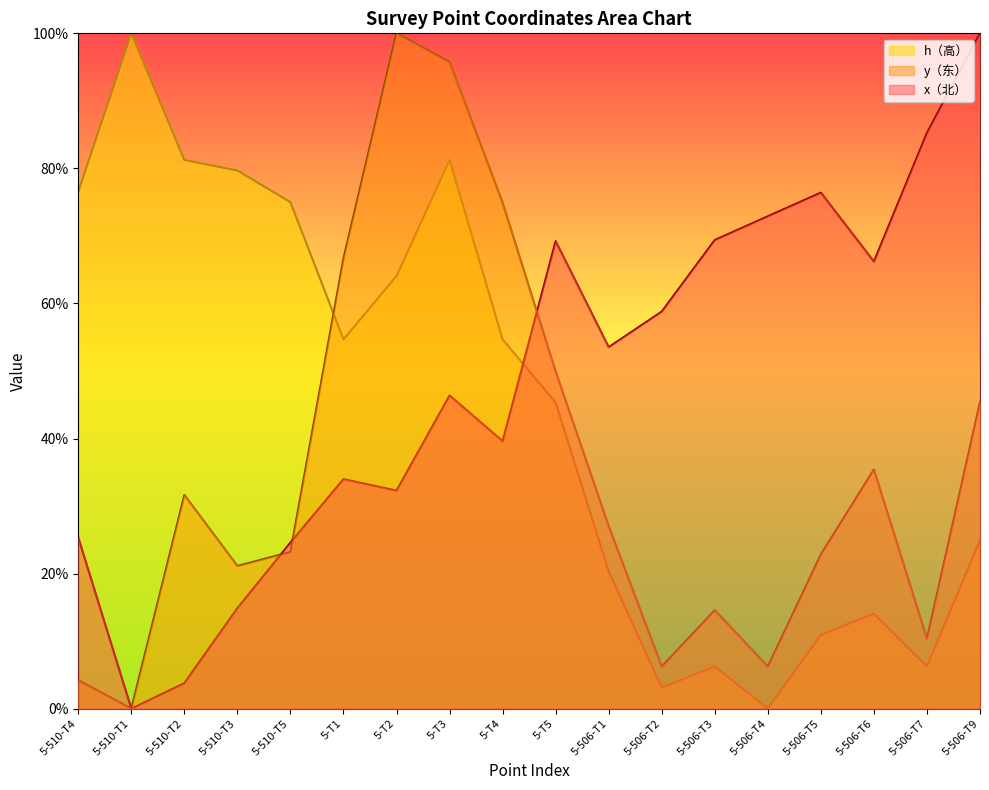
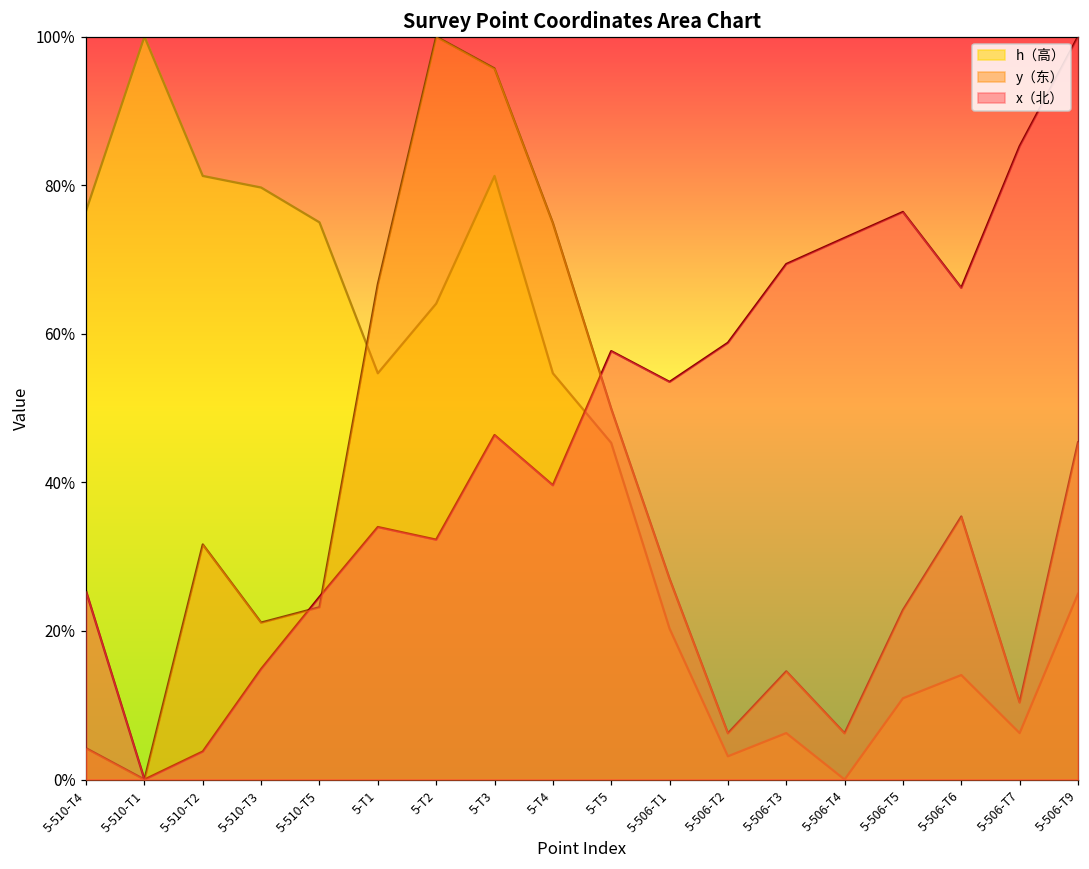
  {
    "x（北）": {
      "5-510-T4": "25%",
      "5-510-T2": "4%",
      "5-510-T3": "15%",
      "5-510-T5": "25%",
      "5-T1": "34%",
      "5-T2": "32%",
      "5-T3": "46%",
      "5-T4": "40%",
-     "5-T5": "69%",
+     "5-T5": "58%",
      "5-506-T1": "54%",
      "5-506-T2": "59%",
      "5-506-T3": "69%",
      "5-506-T4": "73%",
      "5-506-T5": "76%",
      "5-506-T6": "66%",
      "5-506-T7": "85%",
      "5-506-T9": "100%"
    }
  }
